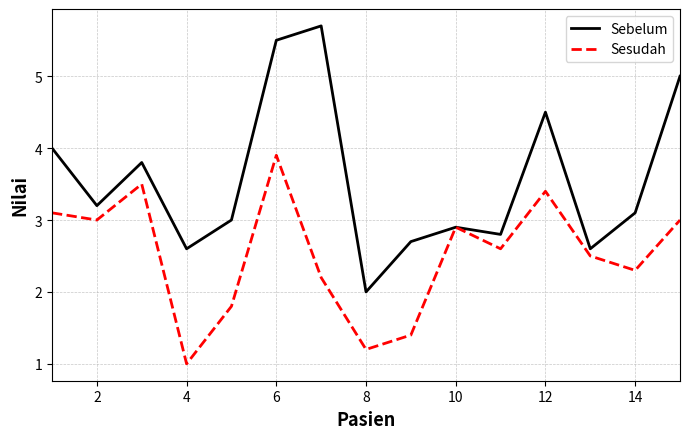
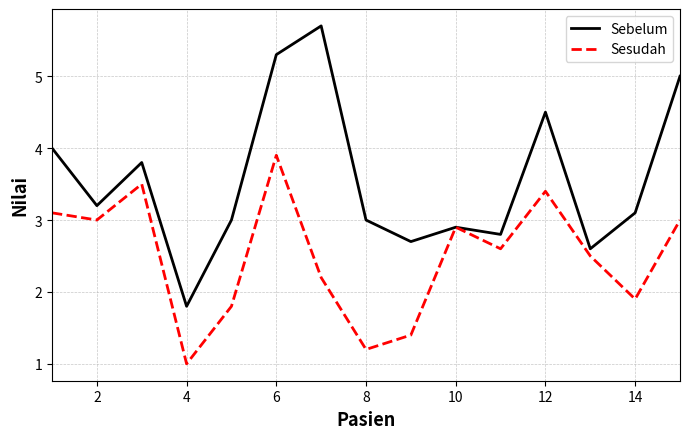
  {
    "Sebelum": {
      "2": 3.2,
-     "4": 2.6,
-     "6": 5.5,
-     "8": 2,
+     "4": 1.8,
+     "6": 5.3,
+     "8": 3,
      "12": 4.5,
      "14": 3.1
    },
    "Sesudah": {
      "2": 3.0,
      "4": 1.0,
      "6": 3.9,
      "8": 1.2,
      "12": 3.4,
-     "14": 2.3
+     "14": 1.9
    }
  }
